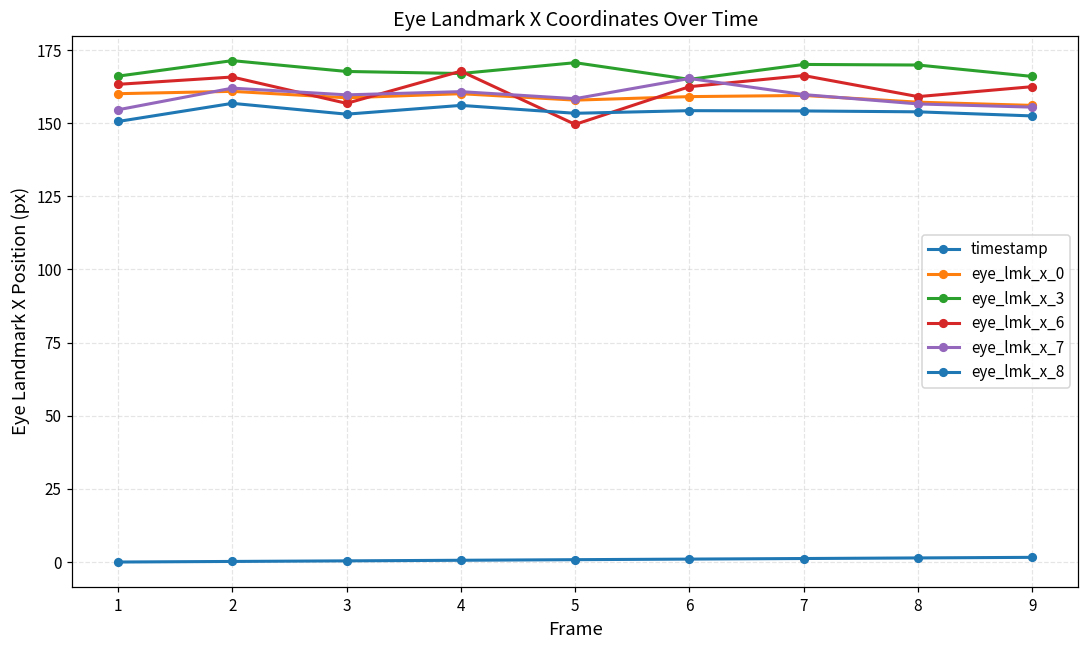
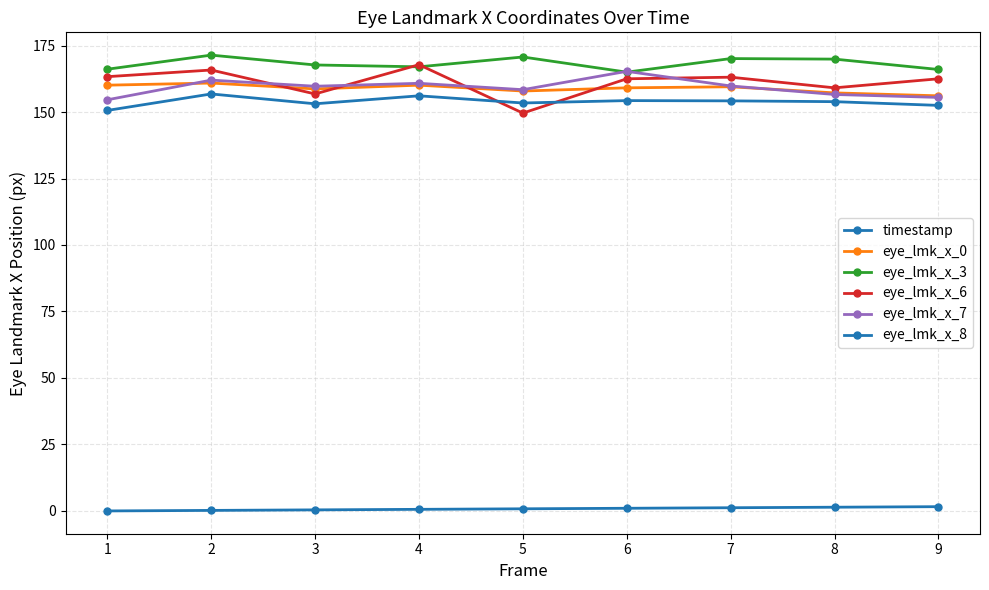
  {
    "eye_lmk_x_0": {
      "1": 160,
      "2": 161,
      "3": 159,
      "6": 159
    },
    "eye_lmk_x_3": {
      "1": 166,
      "2": 171,
      "3": 168,
      "5": 171,
      "7": 170,
      "8": 170,
      "9": 166
    },
    "eye_lmk_x_6": {
      "1": 163,
      "2": 166,
      "3": 157,
      "5": 150,
      "6": 163,
-     "7": 166,
+     "7": 163,
      "8": 159,
      "9": 163
    },
    "eye_lmk_x_7": {
      "1": 155,
      "2": 162,
      "3": 160
    }
  }
